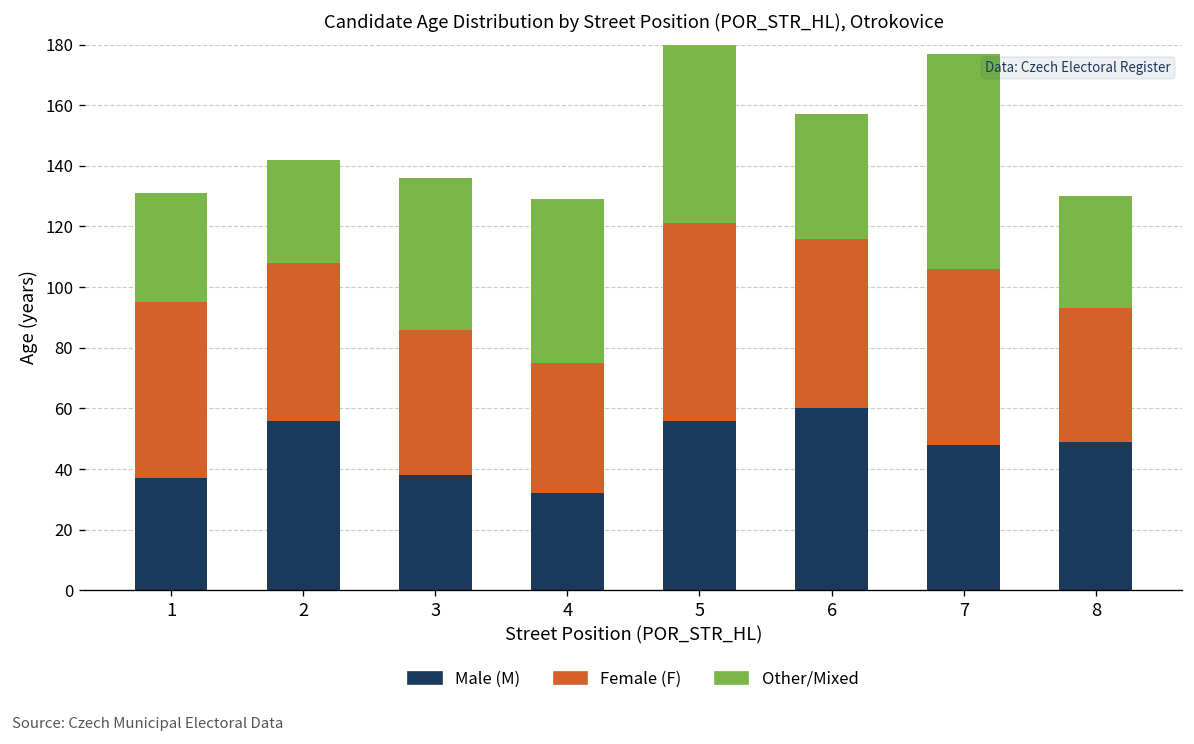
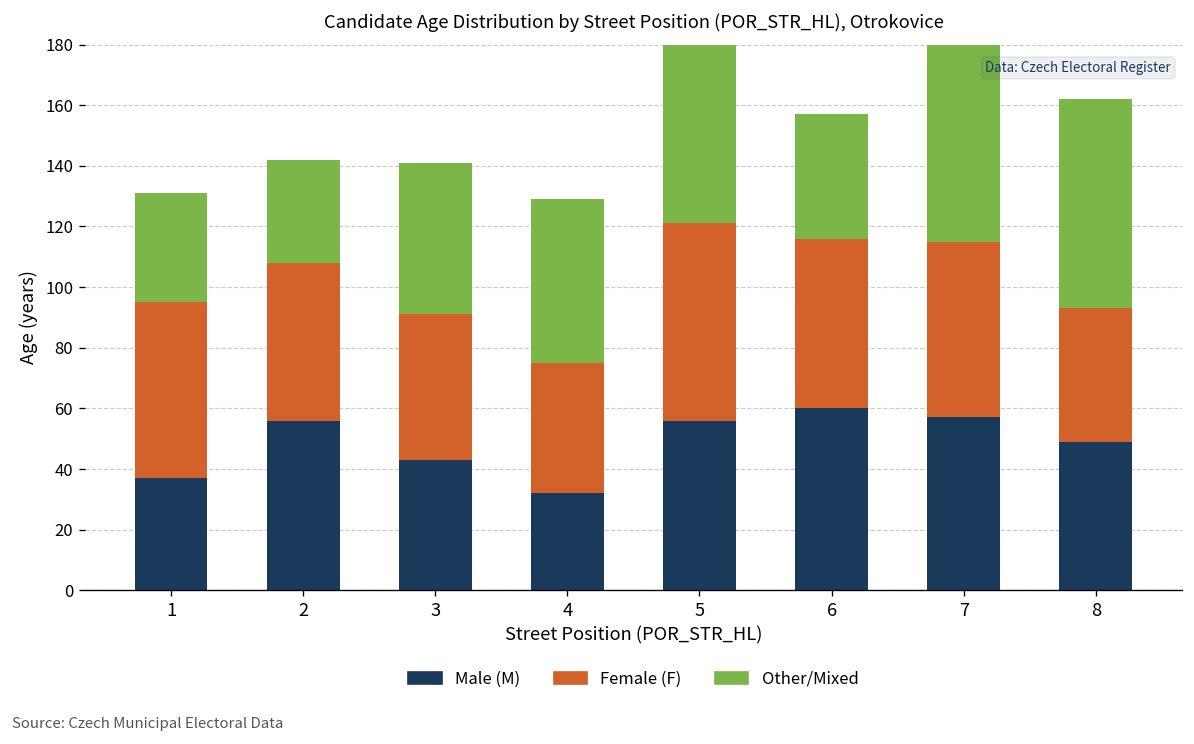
  {
    "Male (M)": {
      "1": 37,
      "2": 56,
-     "3": 38,
+     "3": 43,
      "4": 32,
      "5": 56,
      "6": 60,
-     "7": 48,
+     "7": 57,
      "8": 49
    },
    "Female (F)": {
      "1": 58,
      "2": 52,
      "3": 48,
      "4": 43,
      "5": 65,
      "6": 56,
      "7": 58,
      "8": 44
    },
    "Other/Mixed": {
      "1": 36,
      "2": 34,
      "3": 50,
      "4": 54,
      "6": 41,
-     "8": 37
+     "8": 69
    }
  }
